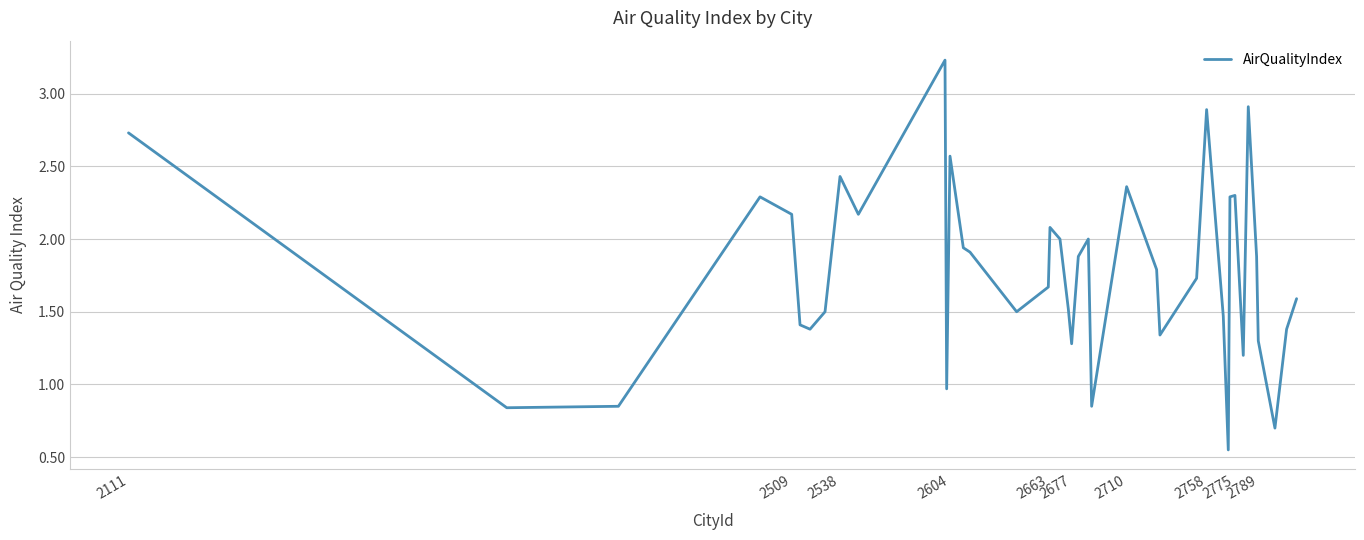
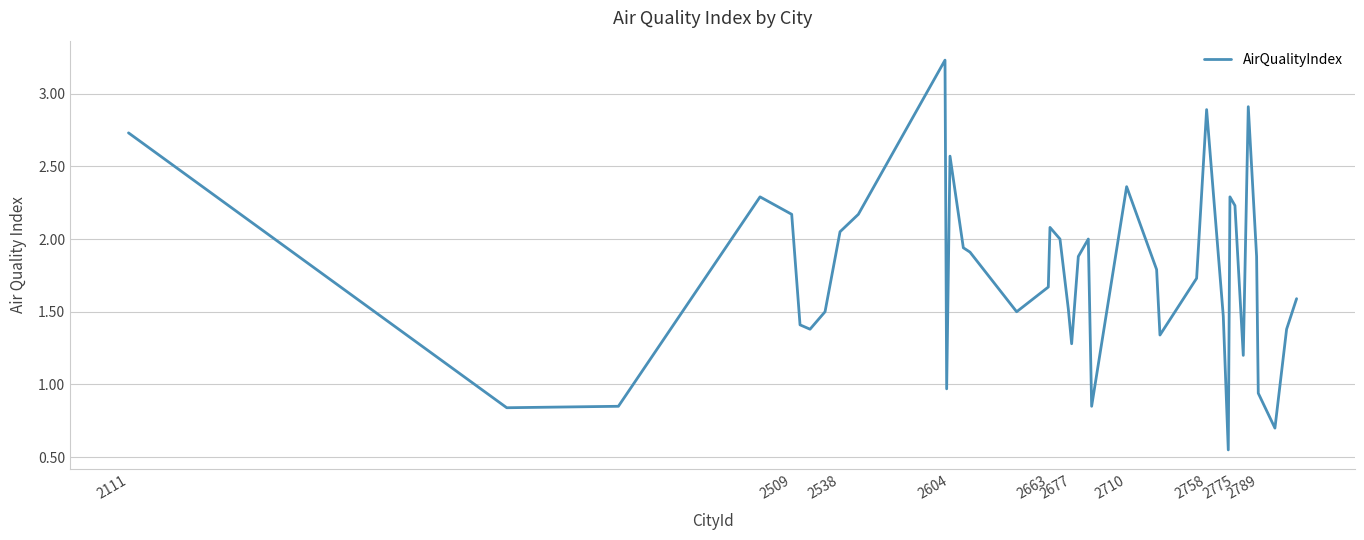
  {
    "2111": 2.73,
    "2509": 2.17,
-   "2538": 2.43,
+   "2538": 2.05,
    "2604": 2.57,
    "2663": 1.67,
    "2677": 1.28,
    "2710": 2.36,
    "2758": 2.89,
-   "2775": 2.30,
-   "2789": 1.30
+   "2775": 2.23,
+   "2789": 0.94
  }
